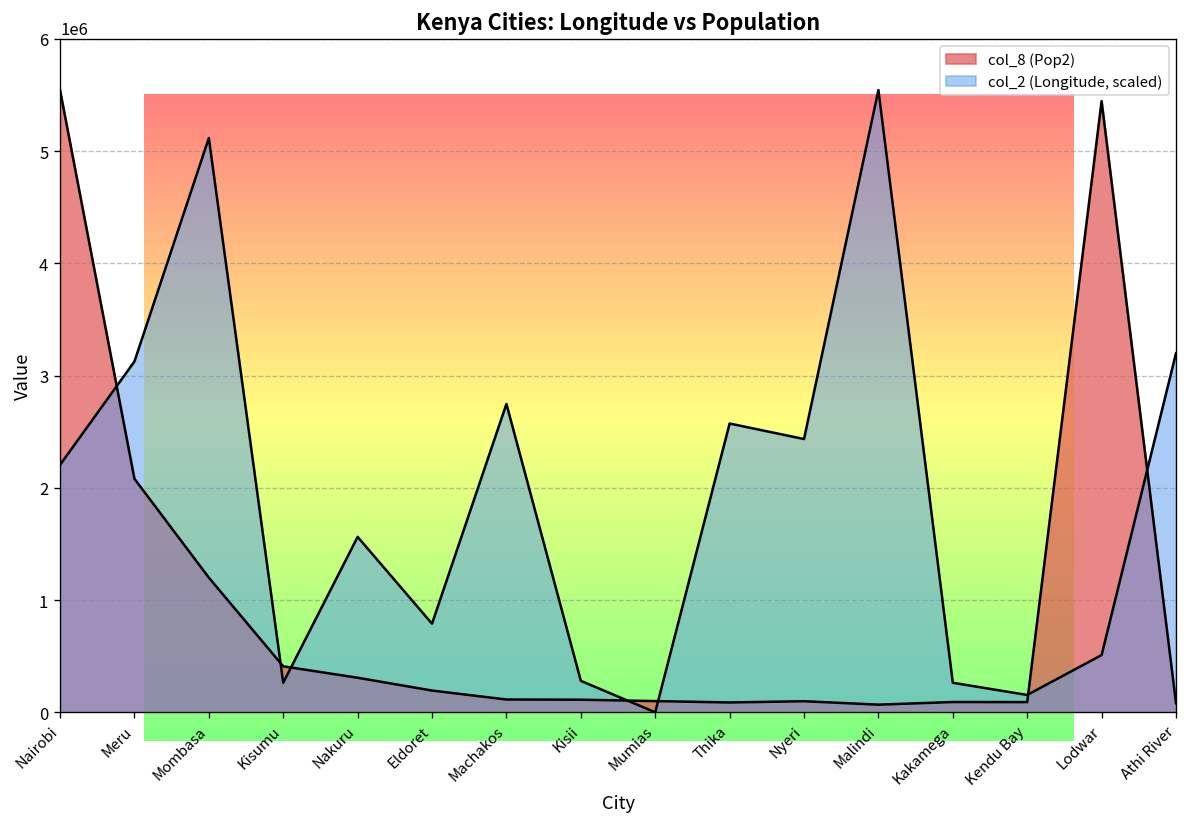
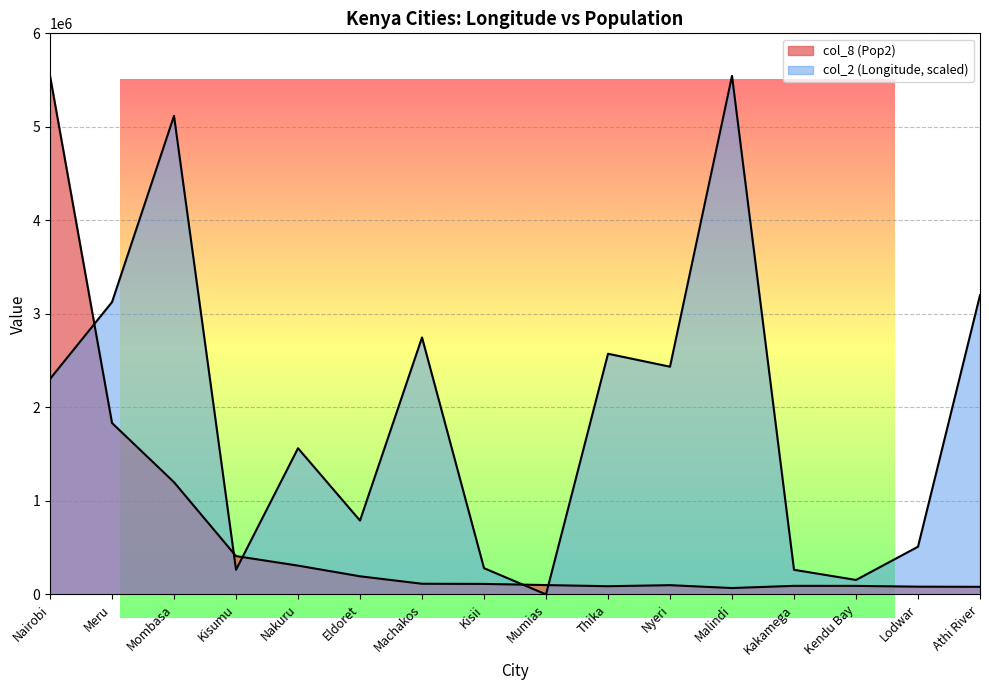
  {
    "col_8 (Pop2)": {
      "Nairobi": 5500000,
-     "Meru": 2100000,
-     "Lodwar": 5400000,
+     "Meru": 1800000,
+     "Lodwar": 100000,
      "Athi River": 100000
    },
    "col_2 (Longitude, scaled)": {
-     "Nairobi": 2200000,
+     "Nairobi": 2300000,
      "Meru": 3100000,
      "Lodwar": 500000,
      "Athi River": 3200000
    }
  }
